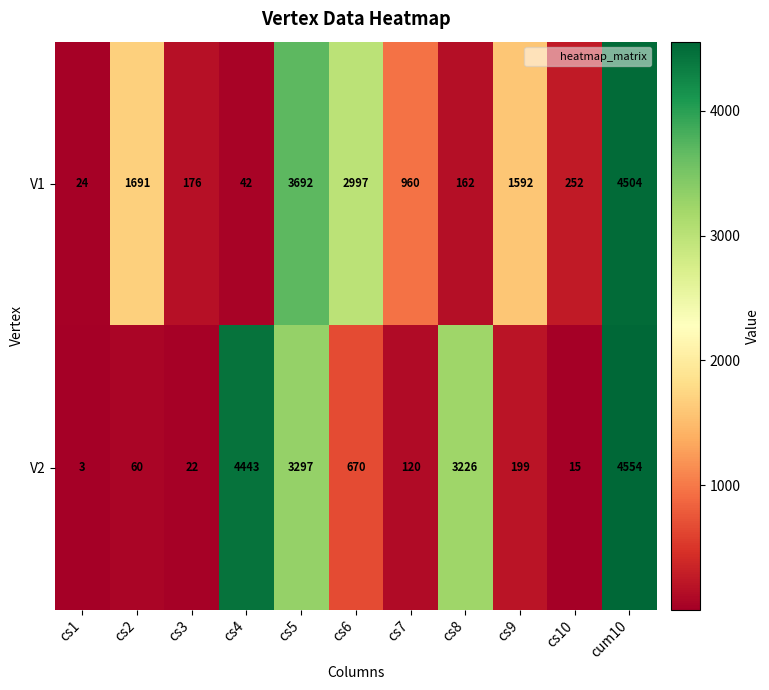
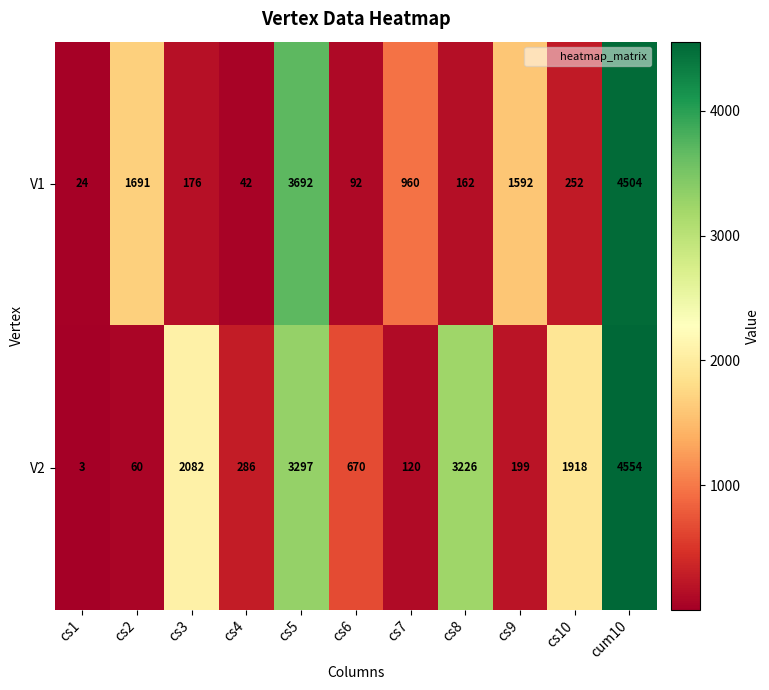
  {
    "V1": {
      "cs1": 24,
      "cs2": 1691,
      "cs3": 176,
      "cs4": 42,
      "cs5": 3692,
-     "cs6": 2997,
+     "cs6": 92,
      "cs7": 960,
      "cs8": 162,
      "cs9": 1592,
      "cs10": 252,
      "cum10": 4504
    },
    "V2": {
      "cs1": 3,
      "cs2": 60,
-     "cs3": 22,
-     "cs4": 4443,
+     "cs3": 2082,
+     "cs4": 286,
      "cs5": 3297,
      "cs6": 670,
      "cs7": 120,
      "cs8": 3226,
      "cs9": 199,
-     "cs10": 15,
+     "cs10": 1918,
      "cum10": 4554
    }
  }
